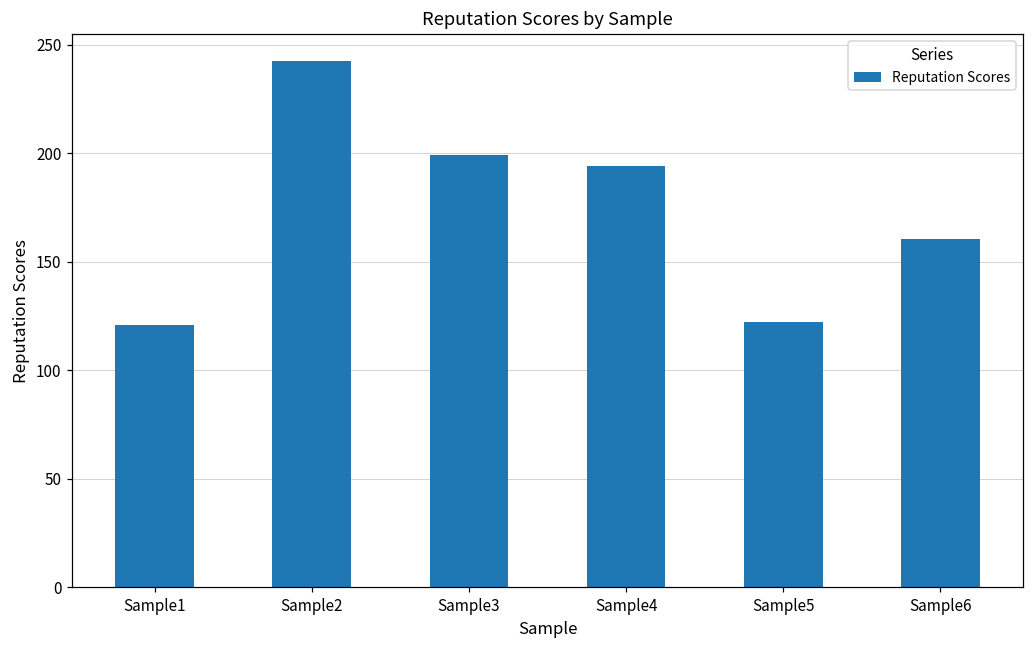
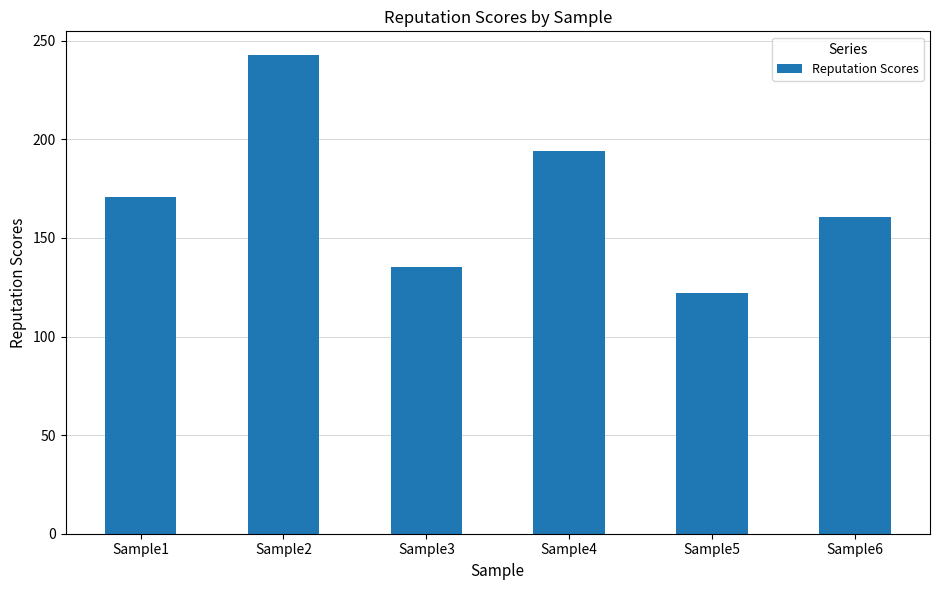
  {
-   "Sample1": 121,
+   "Sample1": 171,
    "Sample2": 243,
-   "Sample3": 199,
+   "Sample3": 135,
    "Sample4": 194,
    "Sample5": 122,
    "Sample6": 160
  }
